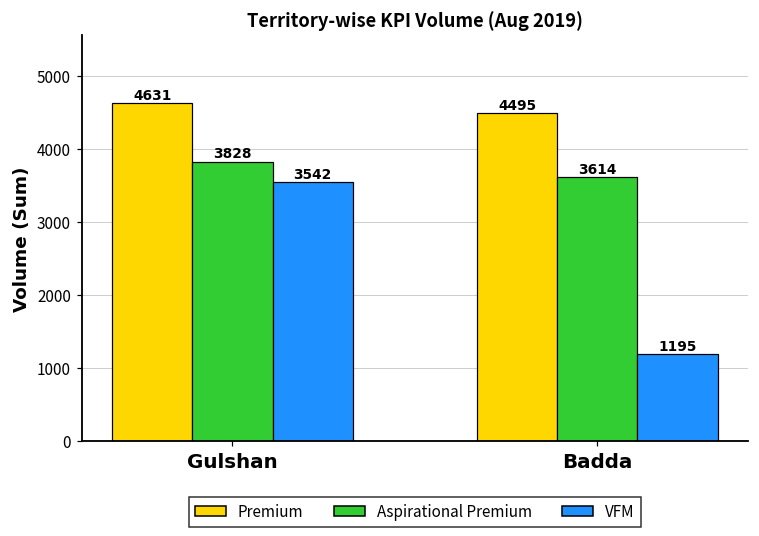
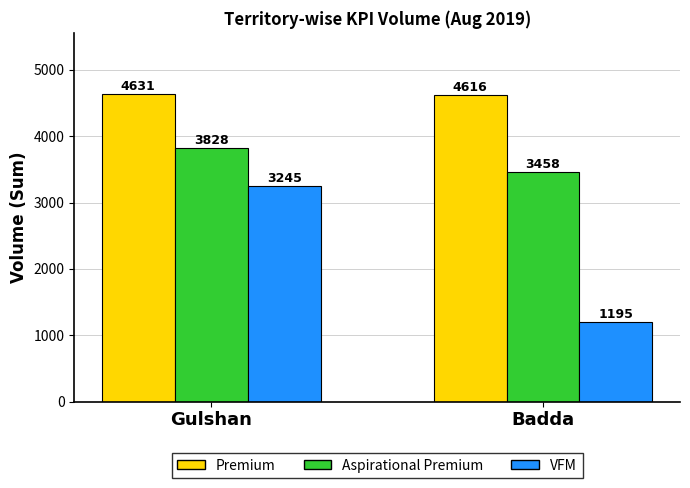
  {
    "Premium": {
      "Gulshan": 4631,
-     "Badda": 4495
+     "Badda": 4616
    },
    "Aspirational Premium": {
      "Gulshan": 3828,
-     "Badda": 3614
+     "Badda": 3458
    },
    "VFM": {
-     "Gulshan": 3542,
+     "Gulshan": 3245,
      "Badda": 1195
    }
  }
